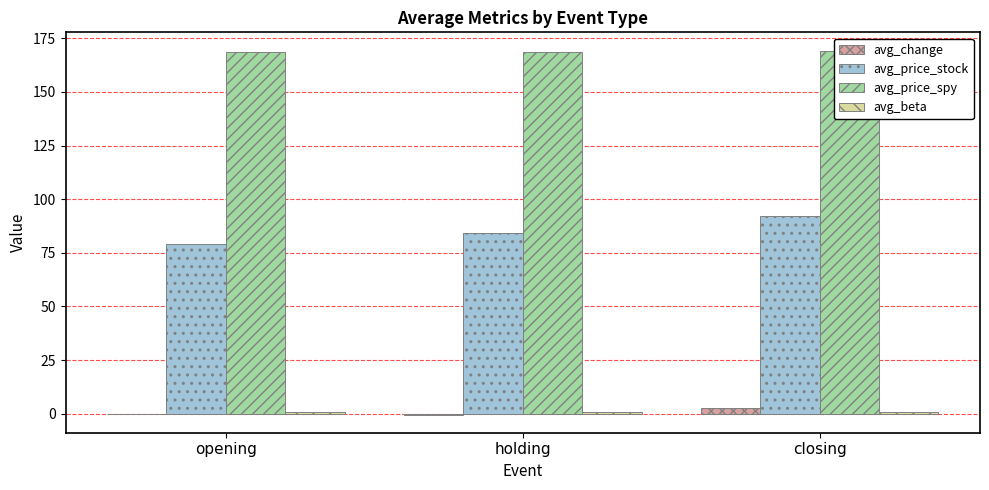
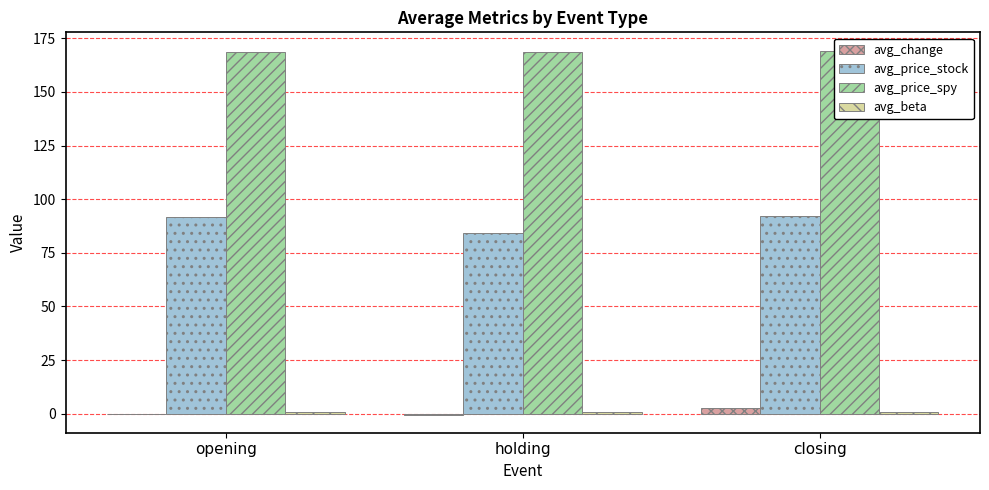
  {
    "avg_price_stock": {
-     "opening": 79,
+     "opening": 92,
      "holding": 84,
      "closing": 92
    }
  }
